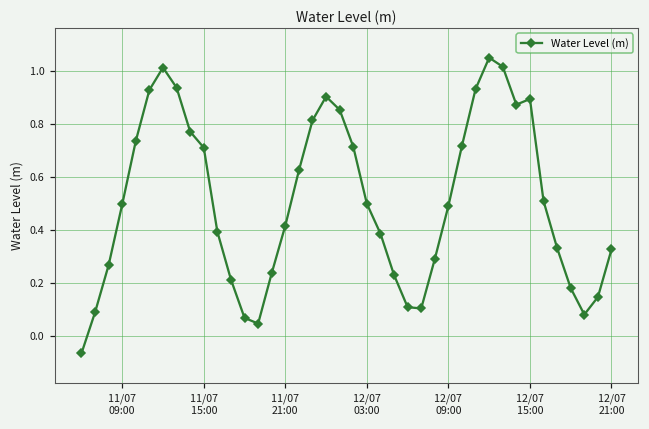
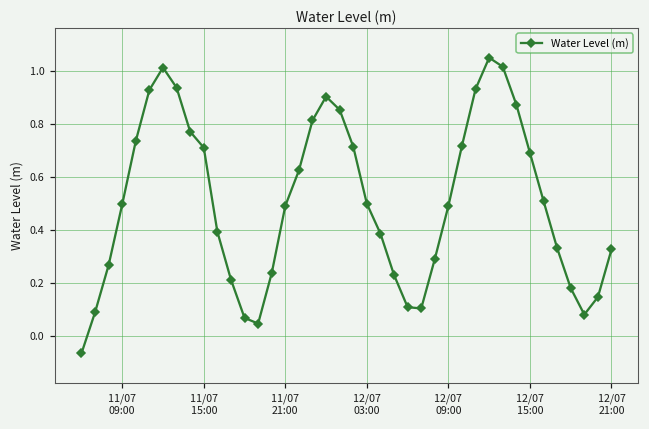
  {
    "11/07 09:00": 0.50,
    "11/07 15:00": 0.71,
-   "11/07 21:00": 0.42,
+   "11/07 21:00": 0.49,
    "12/07 03:00": 0.50,
    "12/07 09:00": 0.49,
-   "12/07 15:00": 0.89,
+   "12/07 15:00": 0.69,
    "12/07 21:00": 0.33
  }
